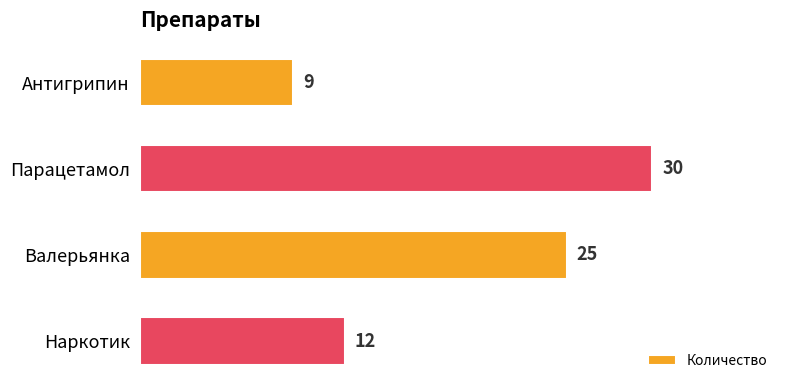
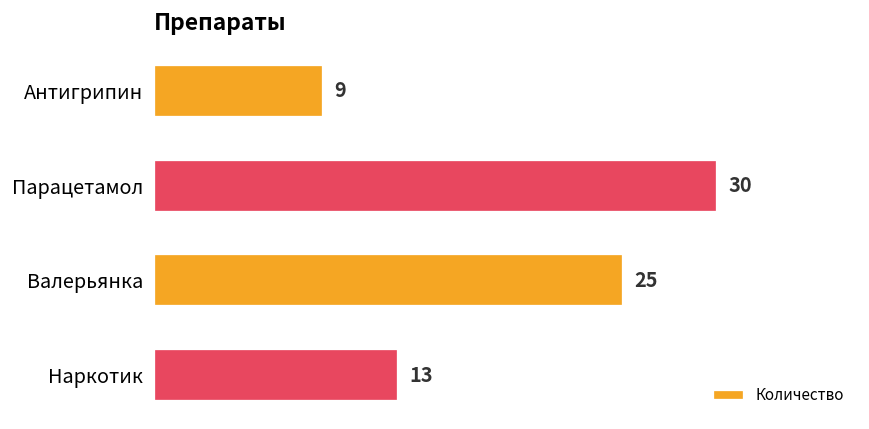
  {
    "Антигрипин": 9,
    "Парацетамол": 30,
    "Валерьянка": 25,
-   "Наркотик": 12
+   "Наркотик": 13
  }
